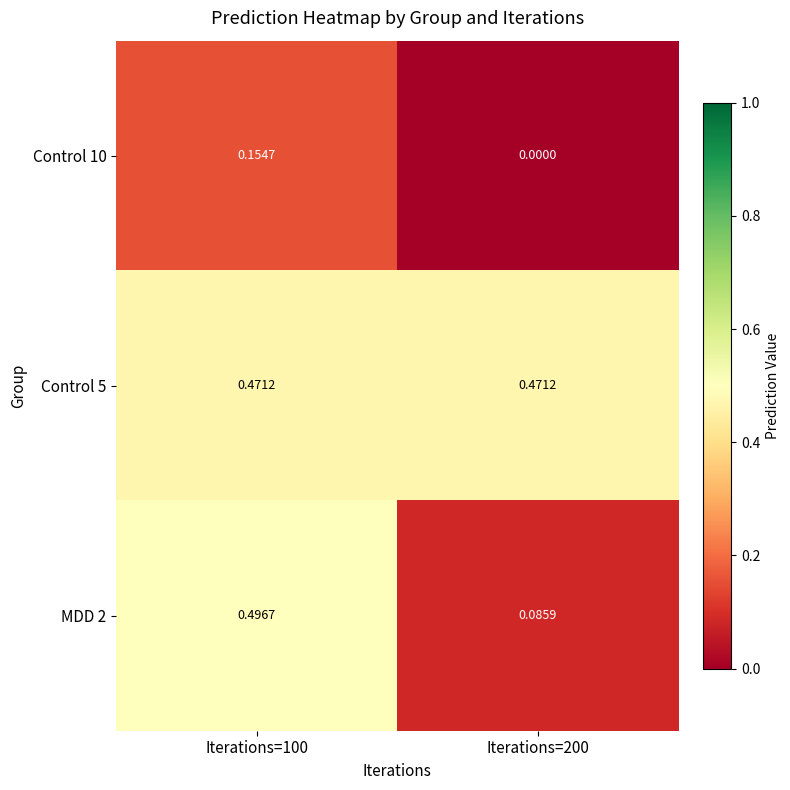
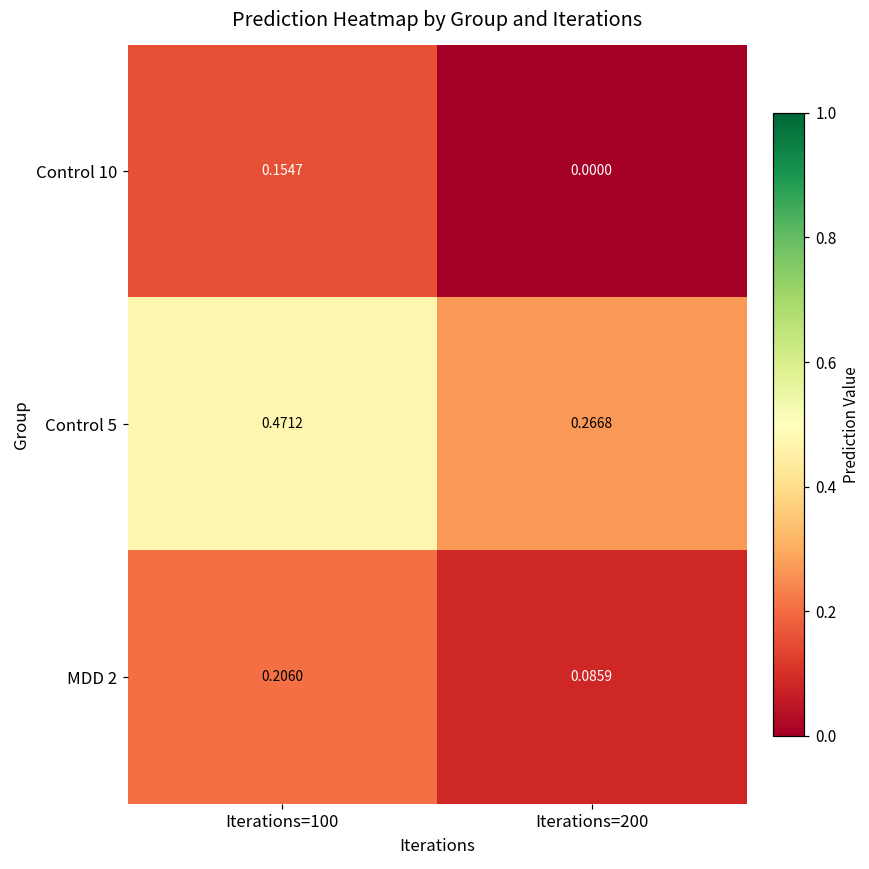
  {
    "Control 10": {
      "Iterations=100": 0.1547,
      "Iterations=200": 0.0000
    },
    "Control 5": {
      "Iterations=100": 0.4712,
-     "Iterations=200": 0.4712
+     "Iterations=200": 0.2668
    },
    "MDD 2": {
-     "Iterations=100": 0.4967,
+     "Iterations=100": 0.2060,
      "Iterations=200": 0.0859
    }
  }
